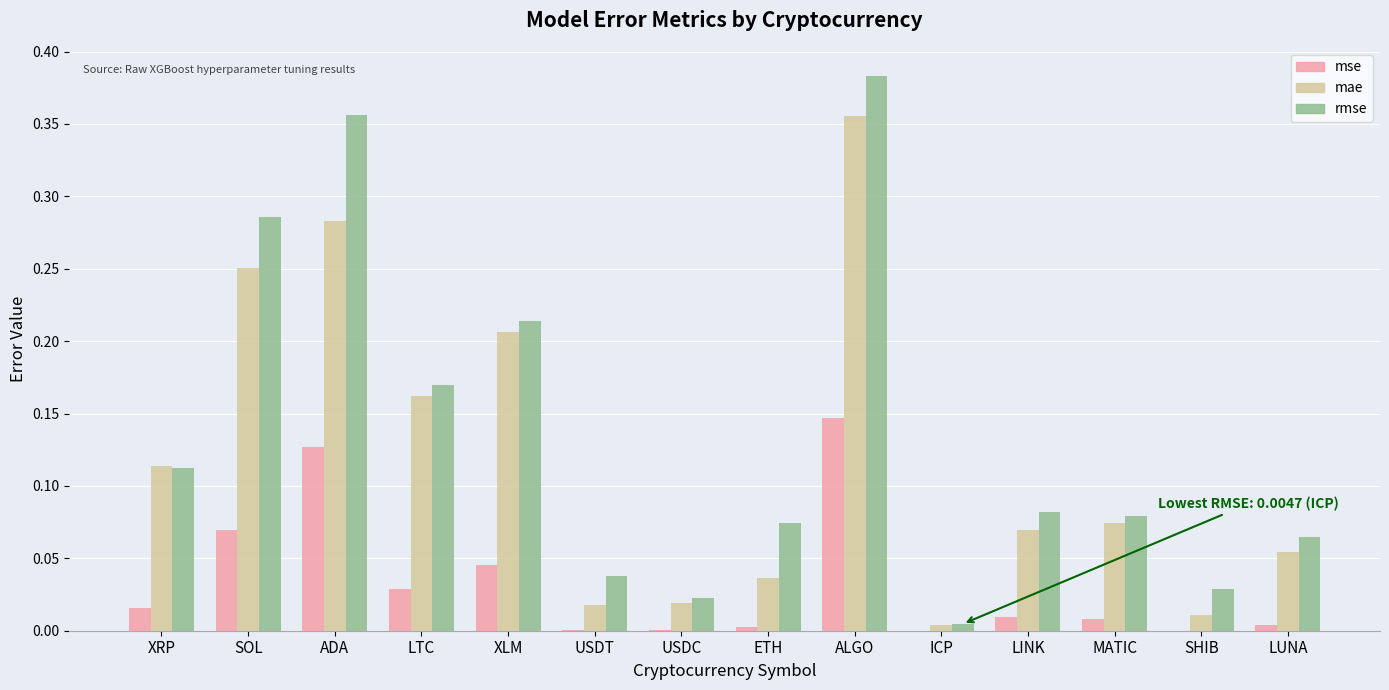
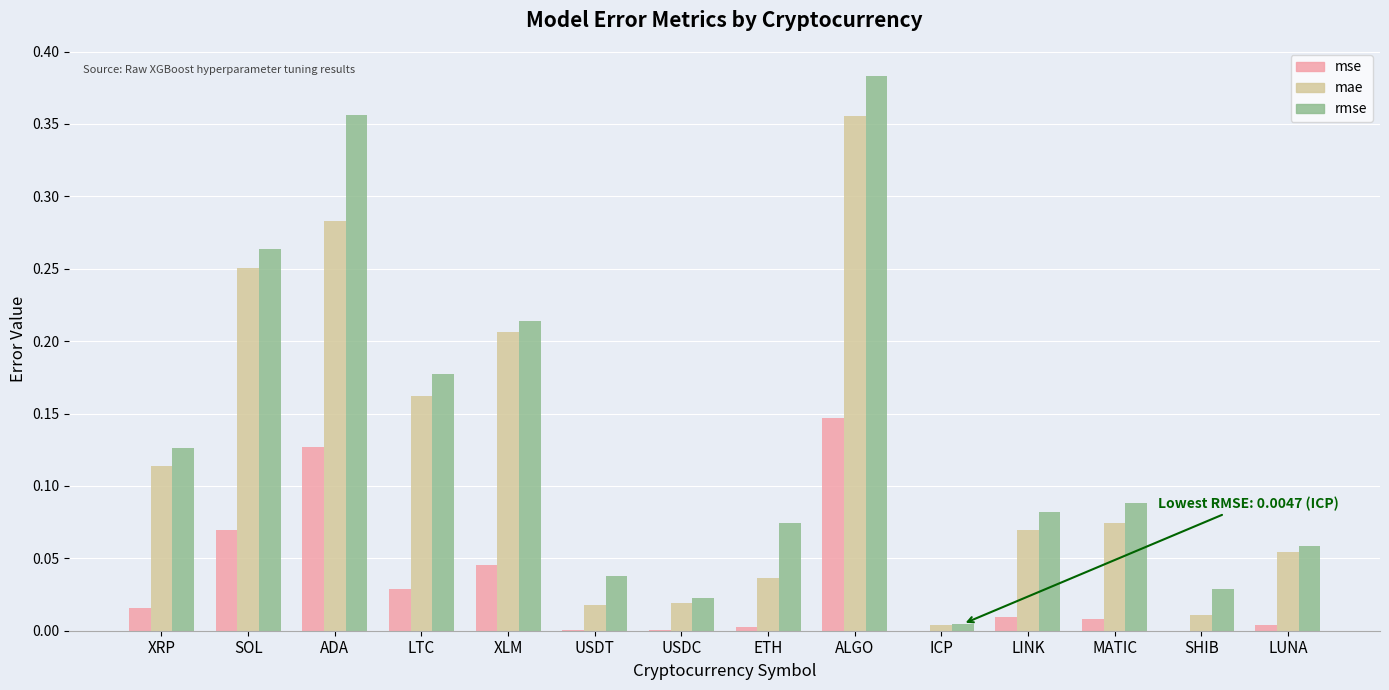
  {
    "rmse": {
-     "XRP": 0.112,
-     "SOL": 0.286,
+     "XRP": 0.126,
+     "SOL": 0.264,
      "ADA": 0.356,
-     "LTC": 0.170,
+     "LTC": 0.177,
      "XLM": 0.214,
      "USDT": 0.038,
      "USDC": 0.022,
      "ETH": 0.074,
      "ALGO": 0.383,
-     "MATIC": 0.079,
-     "LUNA": 0.065
+     "MATIC": 0.088,
+     "LUNA": 0.059
    }
  }
